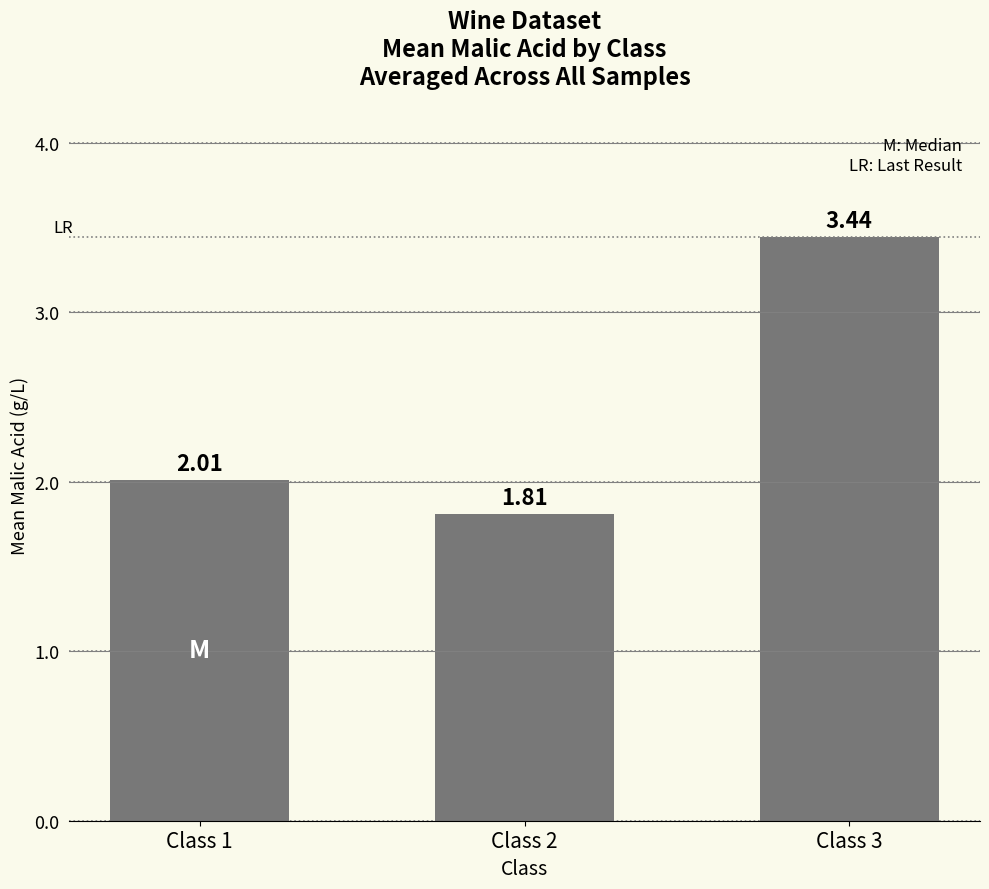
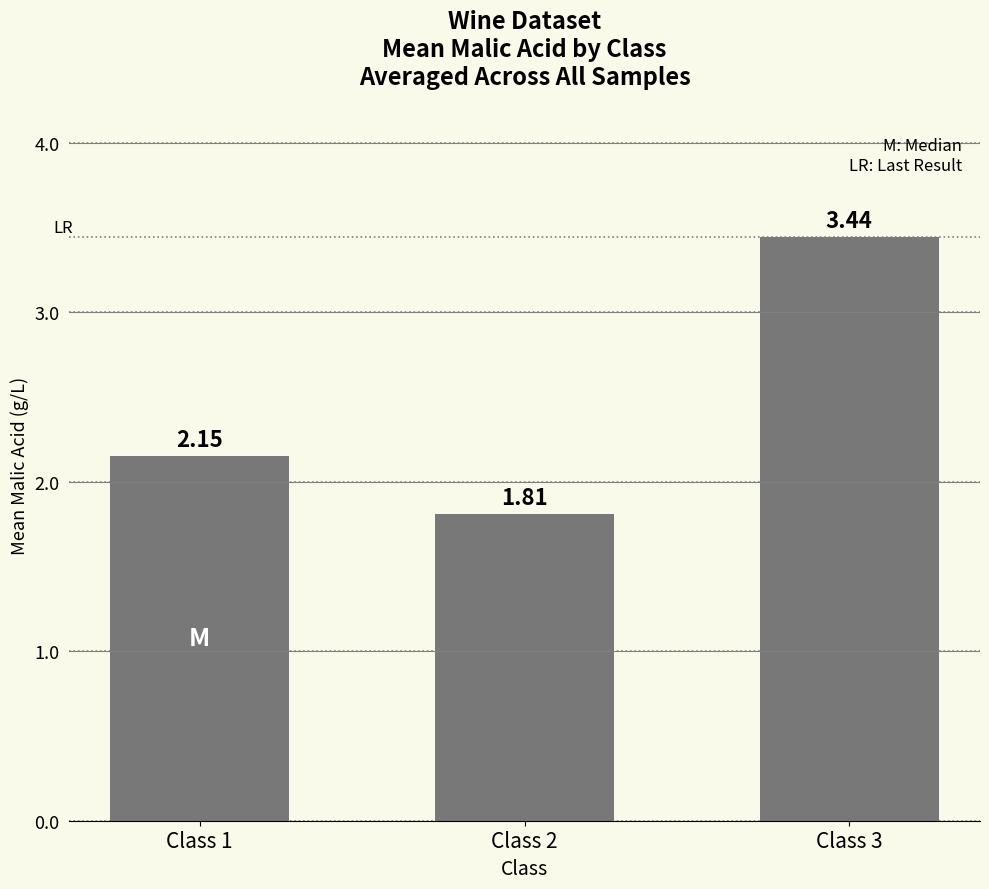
  {
-   "Class 1": 2.01,
+   "Class 1": 2.15,
    "Class 2": 1.81,
    "Class 3": 3.44
  }
